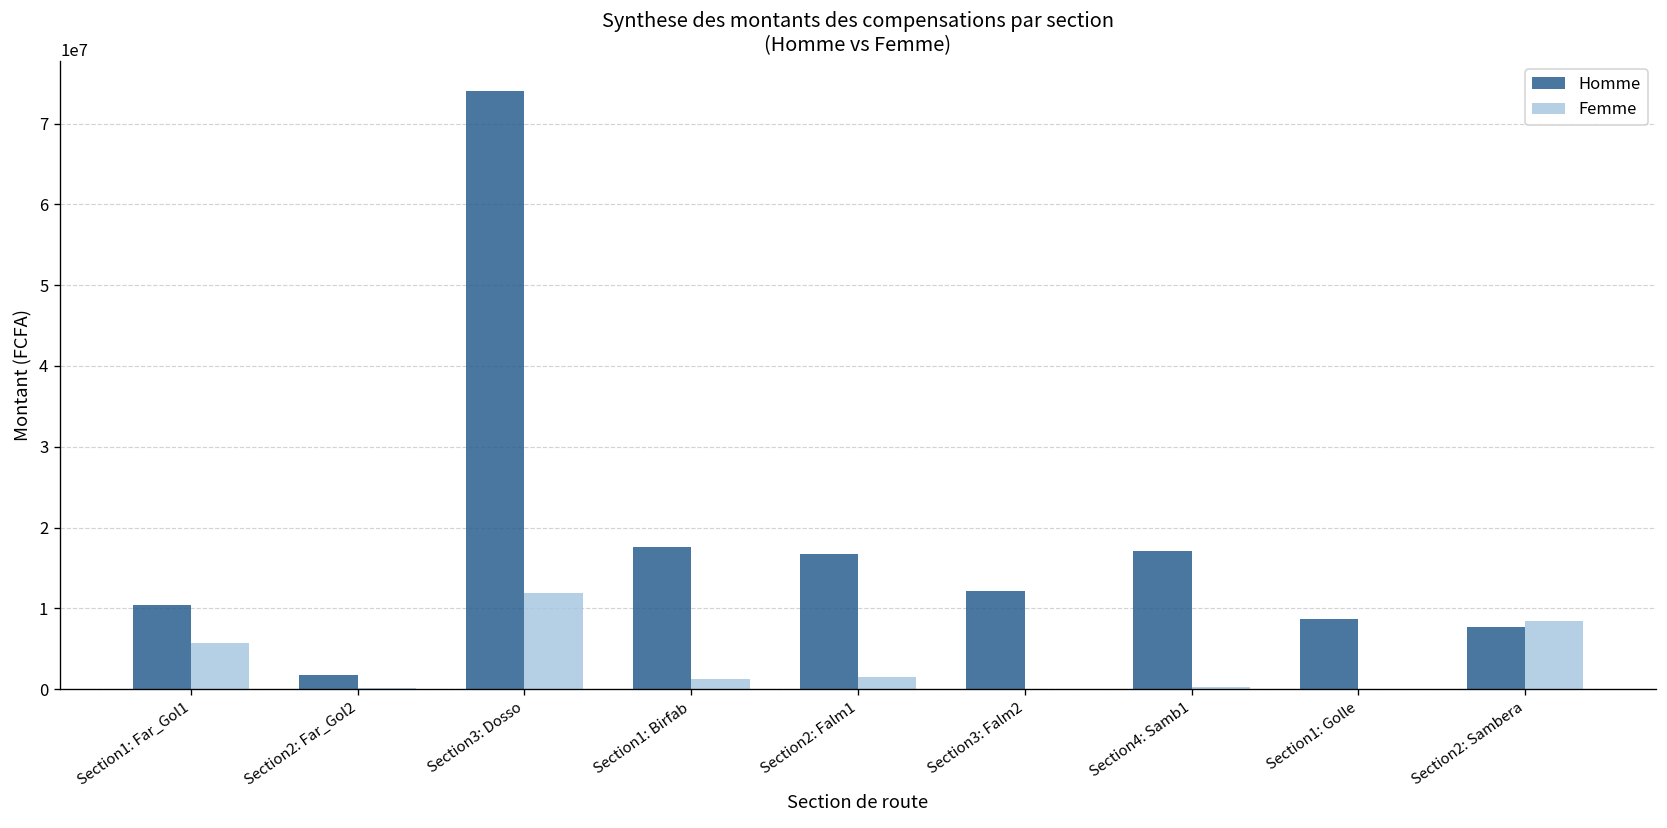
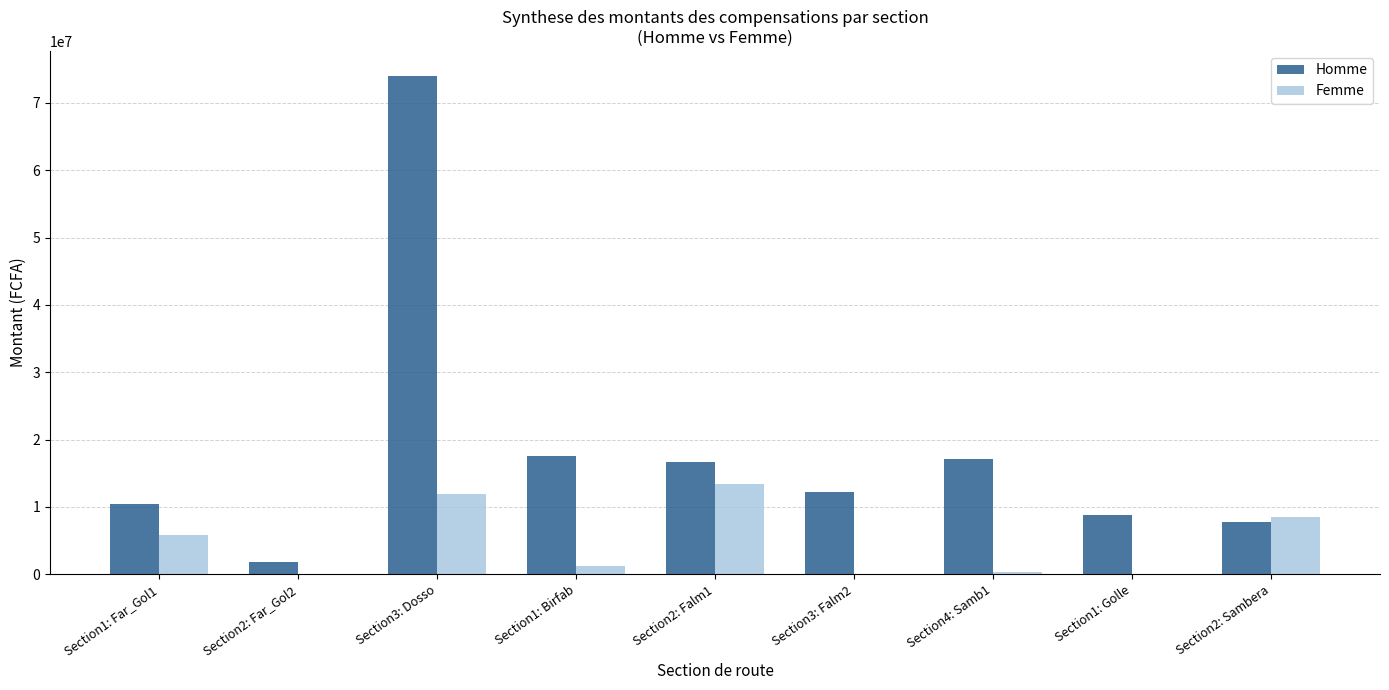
  {
    "Homme": {
      "Section1: Far_Gol1": 10000000,
      "Section2: Far_Gol2": 2000000,
      "Section3: Dosso": 74000000,
      "Section1: Birfab": 18000000,
      "Section2: Falm1": 17000000,
      "Section3: Falm2": 12000000,
      "Section4: Samb1": 17000000,
      "Section1: Golle": 9000000,
      "Section2: Sambera": 8000000
    },
    "Femme": {
      "Section1: Far_Gol1": 6000000,
      "Section3: Dosso": 12000000,
      "Section1: Birfab": 1000000,
-     "Section2: Falm1": 2000000,
+     "Section2: Falm1": 13000000,
      "Section3: Falm2": 0,
      "Section1: Golle": 0,
      "Section2: Sambera": 8000000
    }
  }
